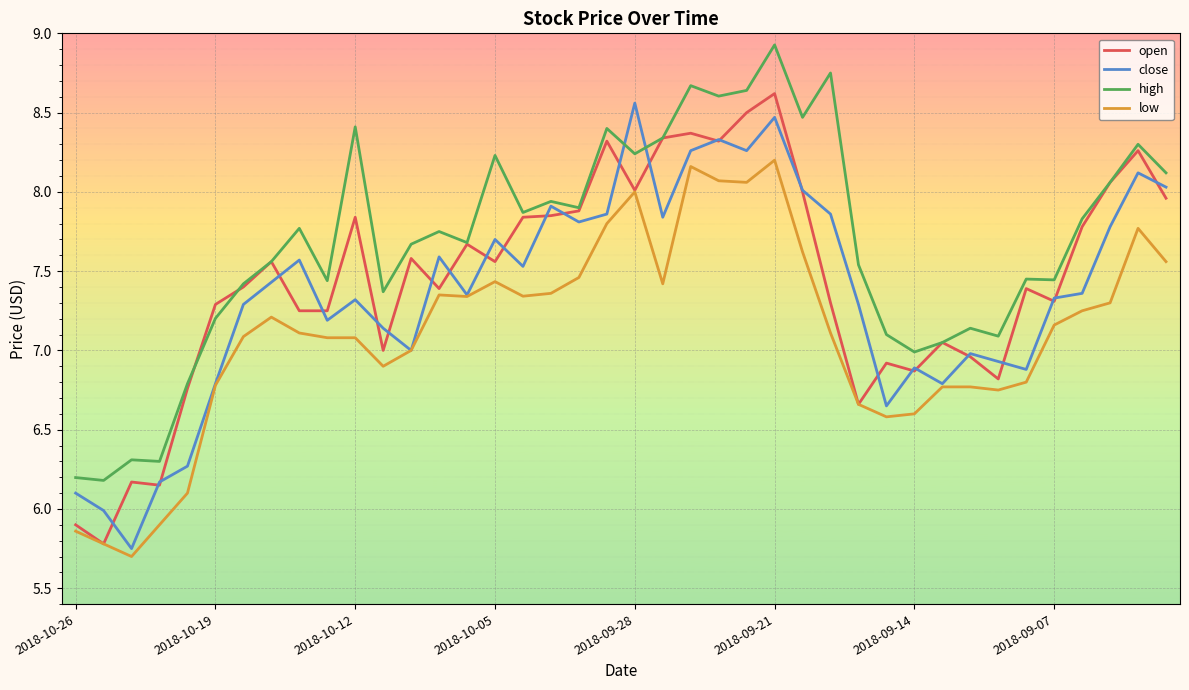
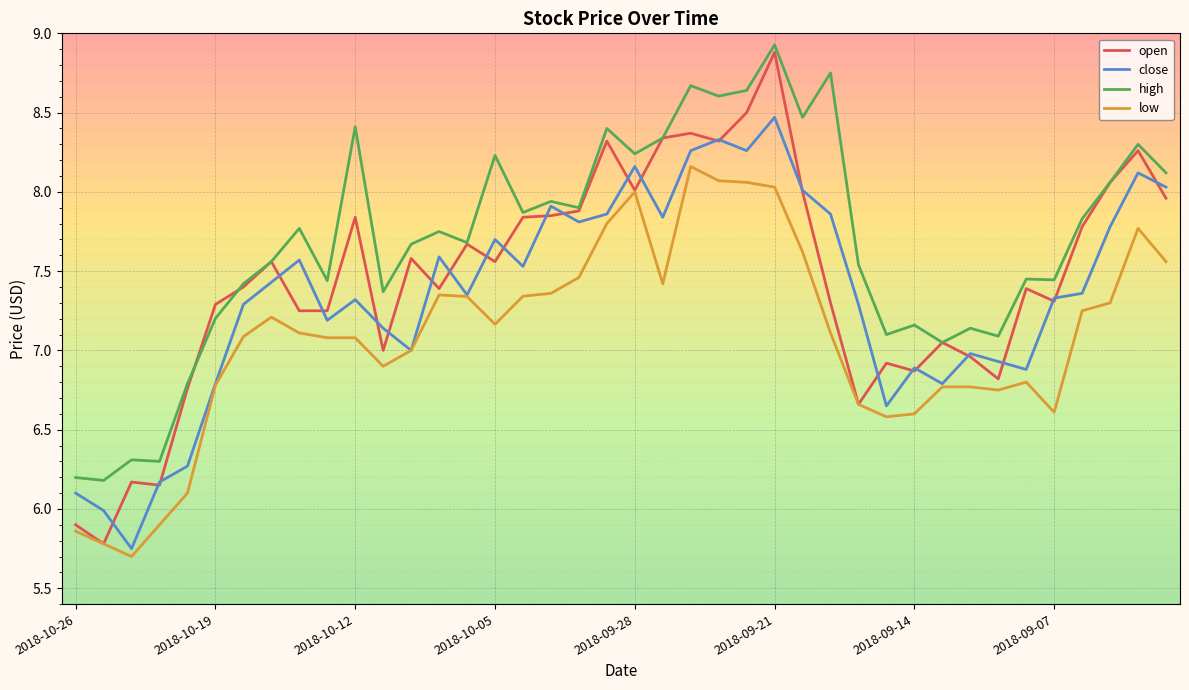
  {
    "open": {
      "2018-10-26": 5.90,
      "2018-10-19": 7.29,
      "2018-10-12": 7.84,
      "2018-10-05": 7.56,
-     "2018-09-21": 8.62,
+     "2018-09-21": 8.88,
      "2018-09-14": 6.87,
      "2018-09-07": 7.31
    },
    "close": {
      "2018-10-26": 6.10,
      "2018-10-12": 7.32,
      "2018-10-05": 7.70,
-     "2018-09-28": 8.56,
+     "2018-09-28": 8.16,
      "2018-09-21": 8.47,
      "2018-09-14": 6.89,
      "2018-09-07": 7.33
    },
    "high": {
      "2018-10-26": 6.20,
      "2018-10-19": 7.20,
      "2018-10-12": 8.41,
      "2018-10-05": 8.23,
      "2018-09-28": 8.24,
      "2018-09-21": 8.93,
-     "2018-09-14": 6.99,
+     "2018-09-14": 7.16,
      "2018-09-07": 7.45
    },
    "low": {
      "2018-10-26": 5.86,
      "2018-10-12": 7.08,
-     "2018-10-05": 7.43,
-     "2018-09-21": 8.20,
+     "2018-10-05": 7.17,
+     "2018-09-21": 8.03,
      "2018-09-14": 6.60,
-     "2018-09-07": 7.16
+     "2018-09-07": 6.61
    }
  }
